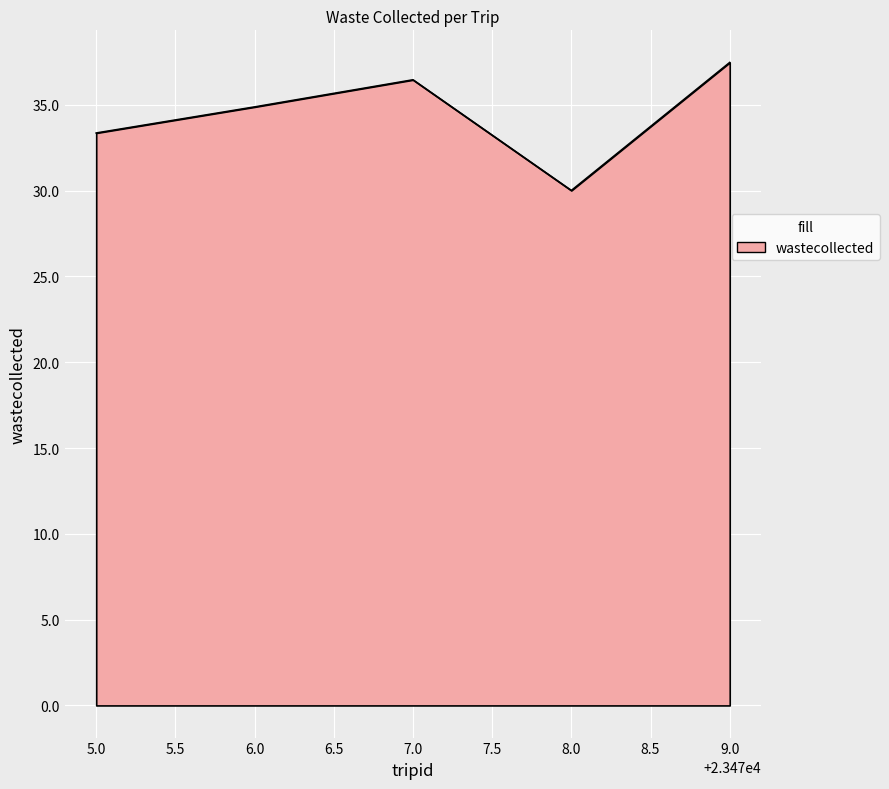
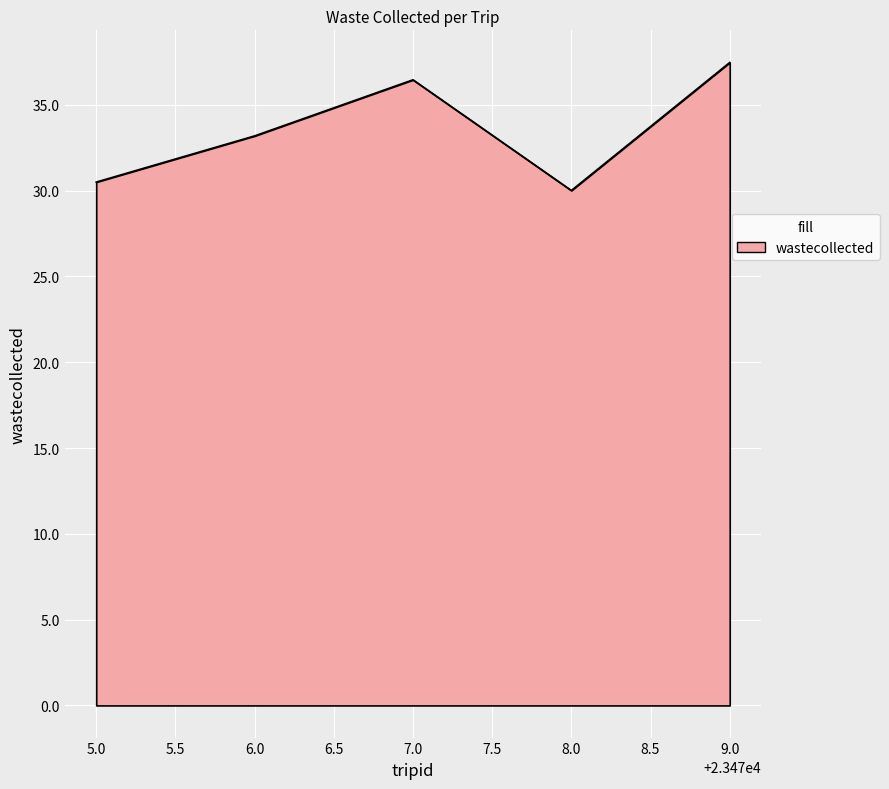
  {
-   "5.0": 33.4,
-   "6.0": 34.9,
+   "5.0": 30.5,
+   "6.0": 33.2,
    "7.0": 36.5,
    "8.0": 30.0,
    "9.0": 37.5
  }
